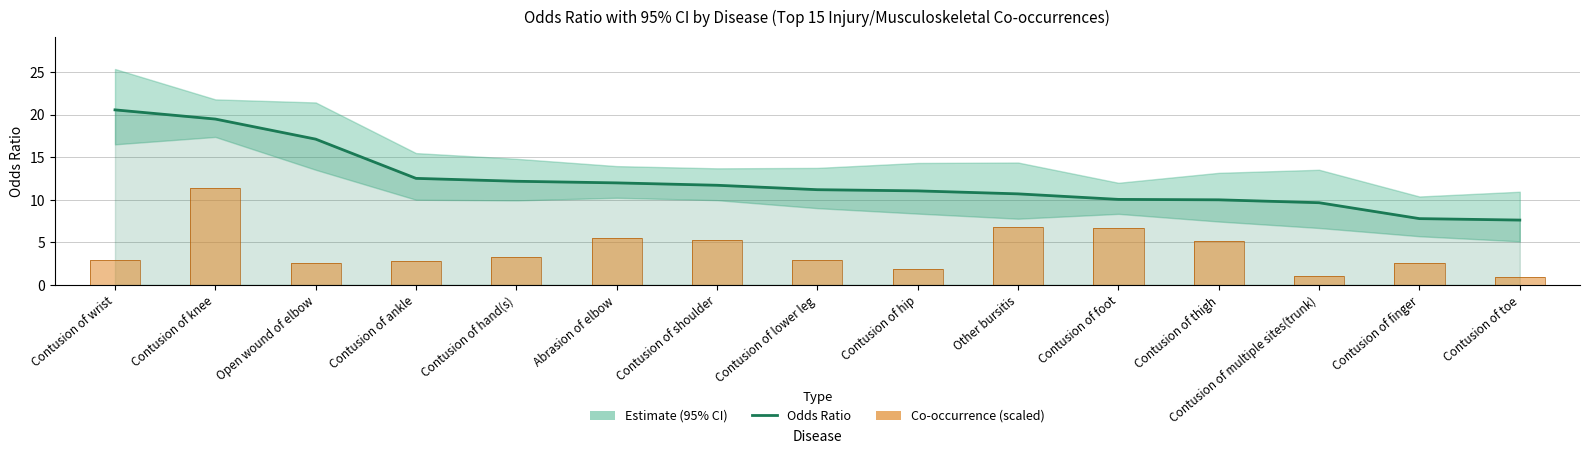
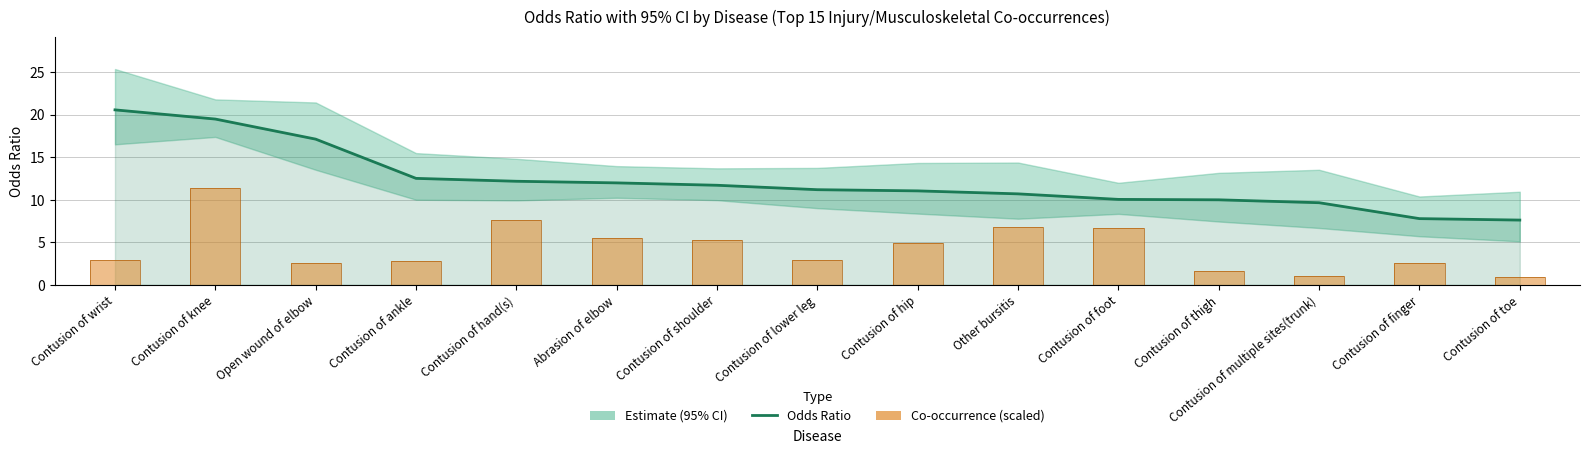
  {
    "Co-occurrence (scaled)": {
      "Contusion of wrist": 3,
      "Contusion of knee": 11,
      "Open wound of elbow": 2,
      "Contusion of ankle": 3,
-     "Contusion of hand(s)": 3,
+     "Contusion of hand(s)": 8,
      "Abrasion of elbow": 6,
      "Contusion of shoulder": 5,
      "Contusion of lower leg": 3,
-     "Contusion of hip": 2,
+     "Contusion of hip": 5,
      "Other bursitis": 7,
      "Contusion of foot": 7,
-     "Contusion of thigh": 5,
+     "Contusion of thigh": 2,
      "Contusion of multiple sites(trunk)": 1,
      "Contusion of finger": 3,
      "Contusion of toe": 1
    }
  }
